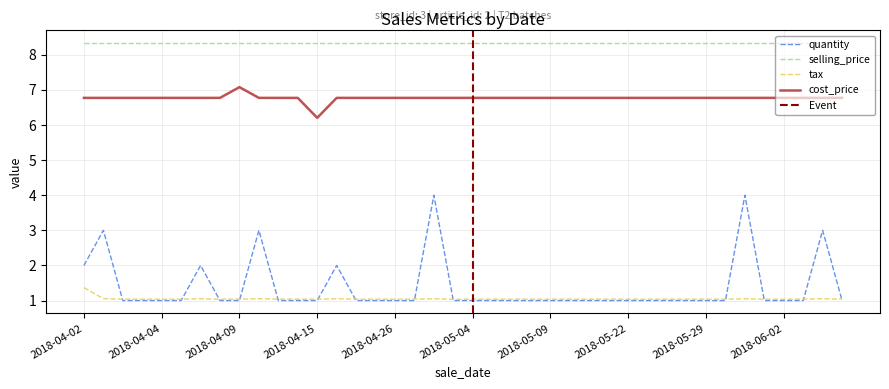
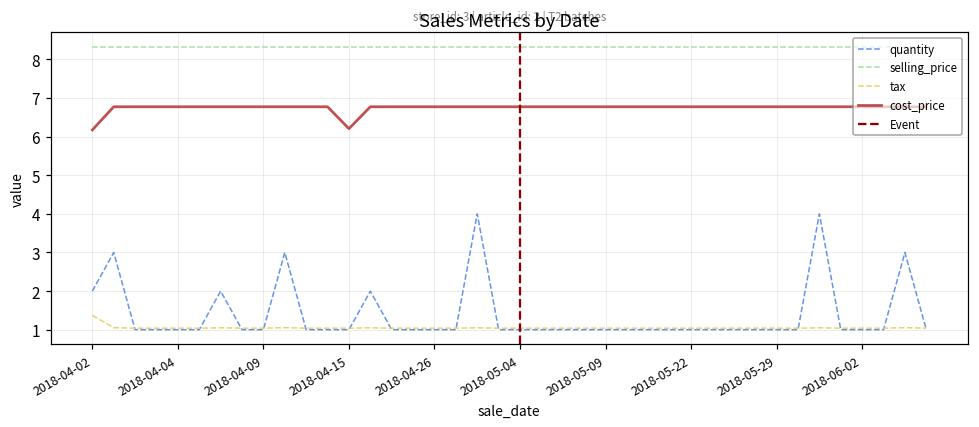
  {
    "quantity": {
      "2018-04-02": 2.0
    },
    "selling_price": {
      "2018-04-02": 8.3,
      "2018-04-09": 8.3,
      "2018-04-15": 8.3
    },
    "tax": {
      "2018-04-02": 1.4
    },
    "cost_price": {
-     "2018-04-02": 6.8,
-     "2018-04-09": 7.1,
+     "2018-04-02": 6.2,
+     "2018-04-09": 6.8,
      "2018-04-15": 6.2,
      "2018-05-04": 6.8
    }
  }
